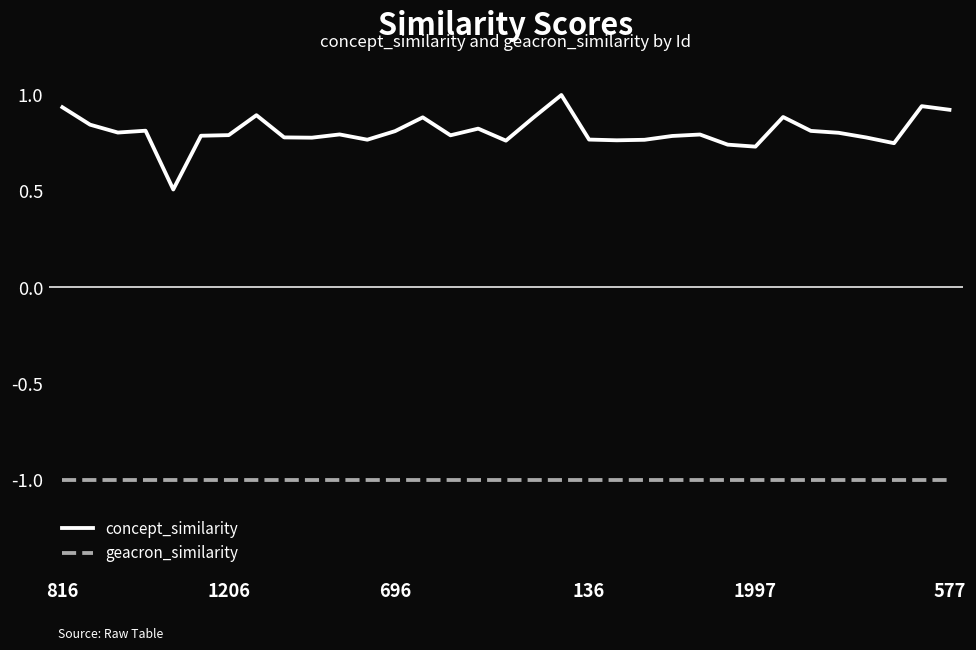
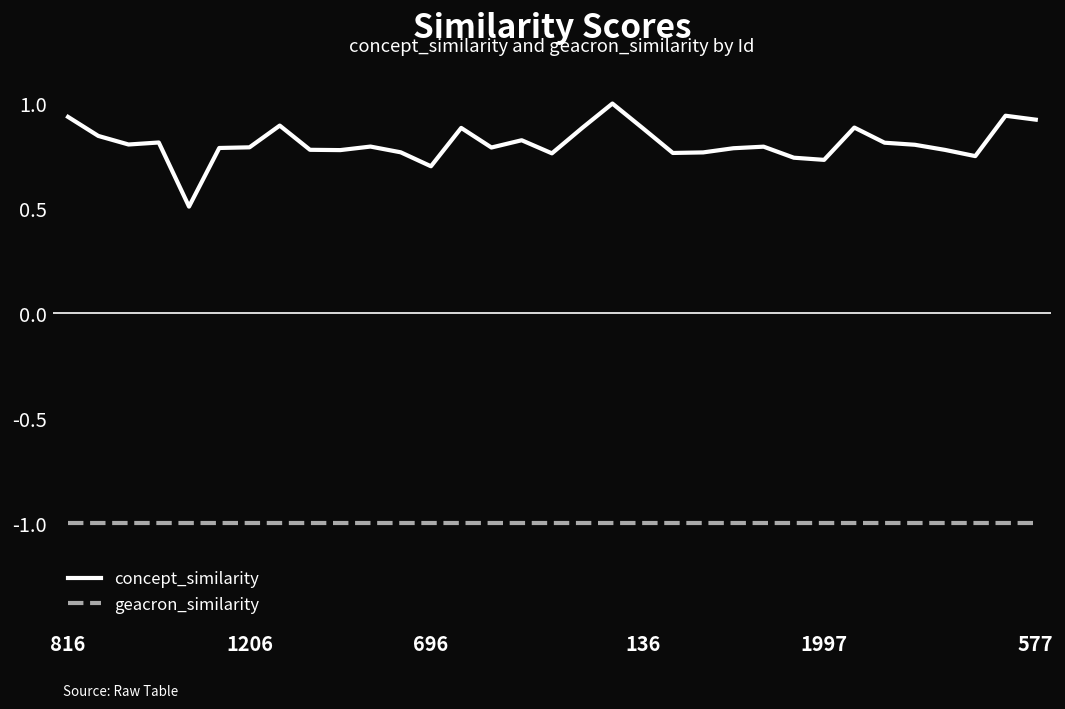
  {
    "concept_similarity": {
      "816": 0.94,
      "1206": 0.79,
-     "696": 0.81,
-     "136": 0.77,
+     "696": 0.70,
+     "136": 0.88,
      "1997": 0.73,
      "577": 0.92
    },
    "geacron_similarity": {
      "816": -1.00,
      "1206": -1.00,
      "696": -1.00,
      "136": -1.00,
      "1997": -1.00,
      "577": -1.00
    }
  }
